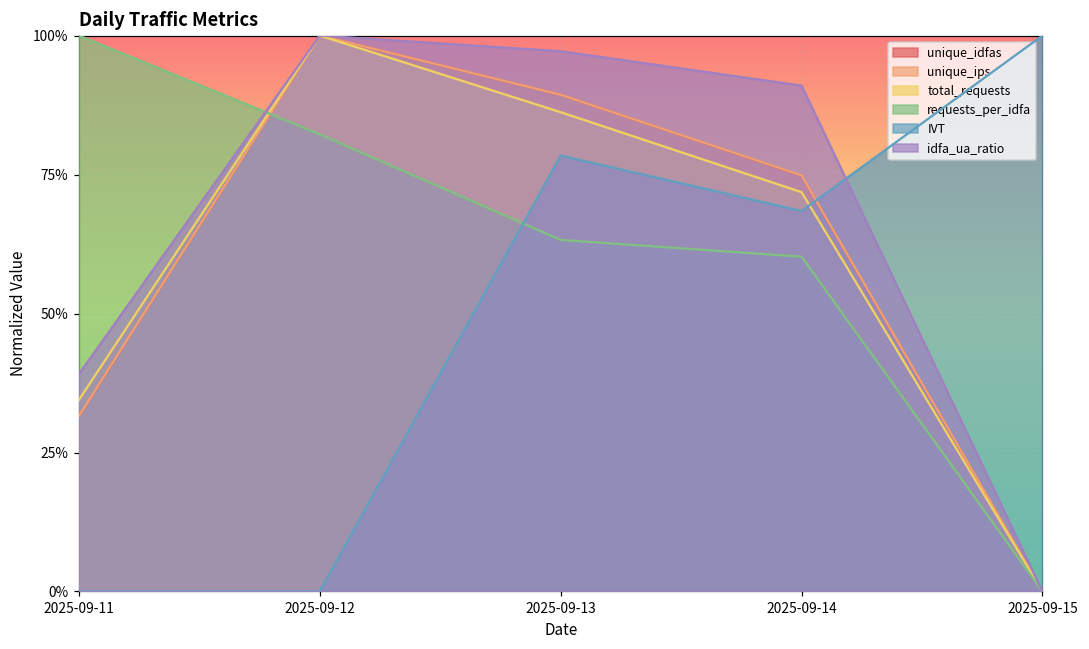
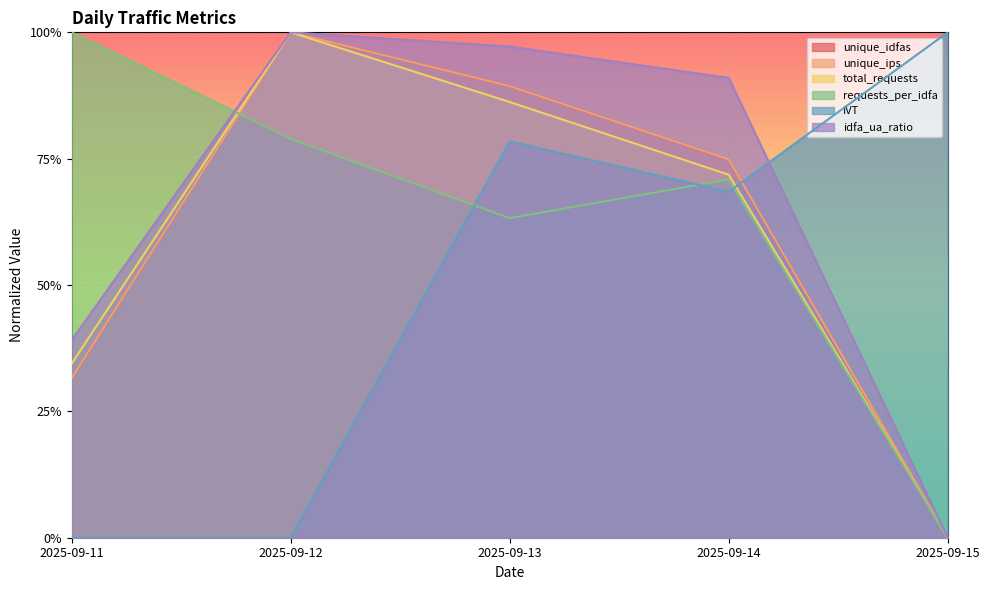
  {
    "requests_per_idfa": {
      "2025-09-11": "100%",
-     "2025-09-12": "82%",
+     "2025-09-12": "79%",
      "2025-09-13": "63%",
-     "2025-09-14": "60%"
+     "2025-09-14": "71%"
    },
    "IVT": {
      "2025-09-11": "0%",
      "2025-09-12": "0%",
      "2025-09-13": "78%",
      "2025-09-14": "68%",
      "2025-09-15": "100%"
    },
    "idfa_ua_ratio": {
      "2025-09-11": "39%",
      "2025-09-13": "97%",
      "2025-09-14": "91%"
    }
  }
